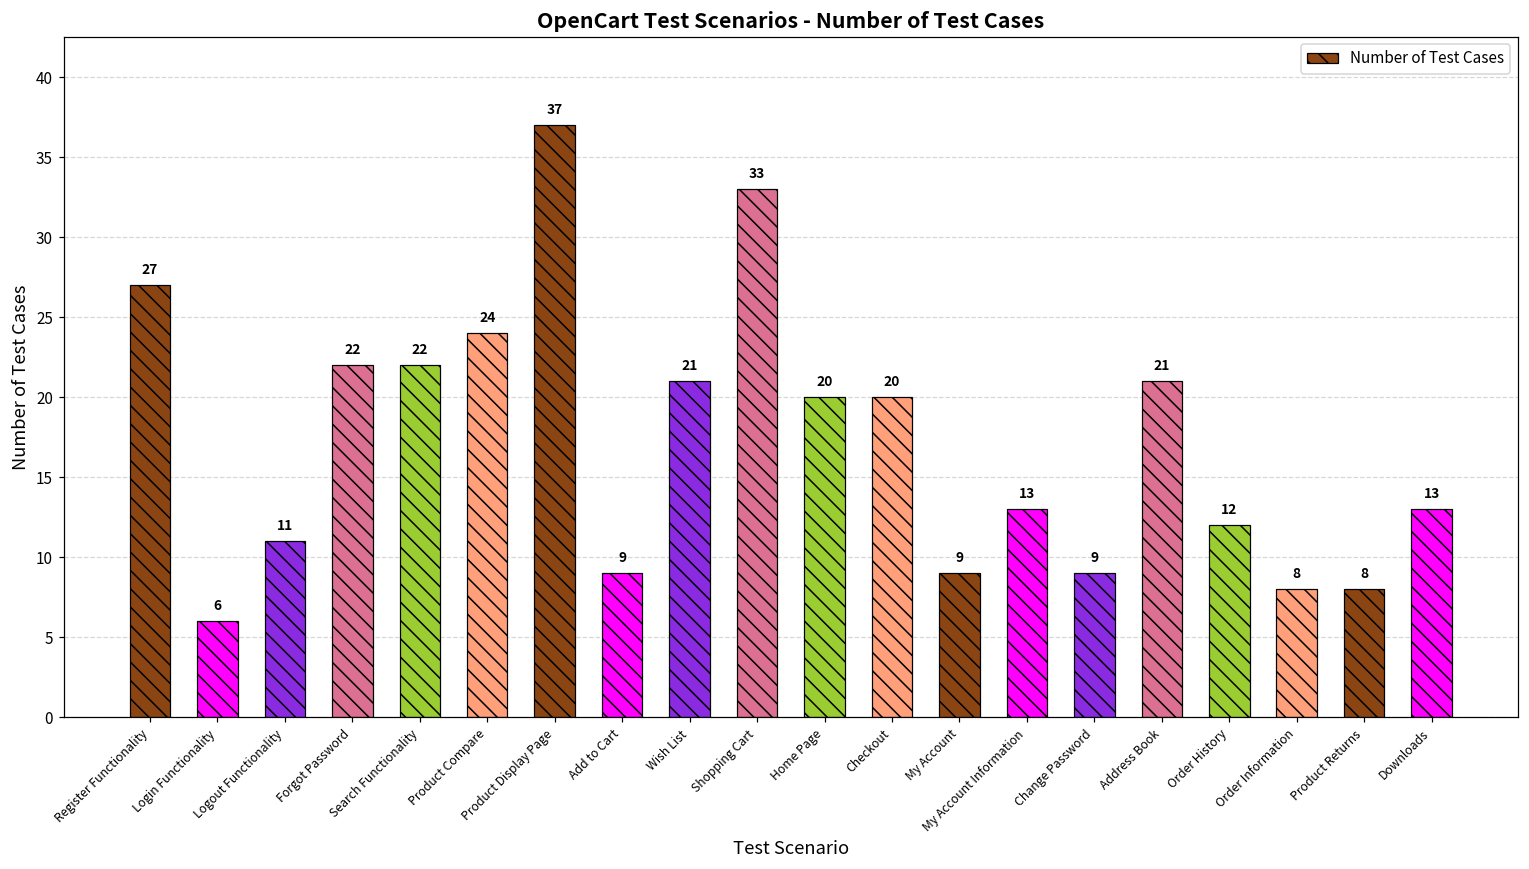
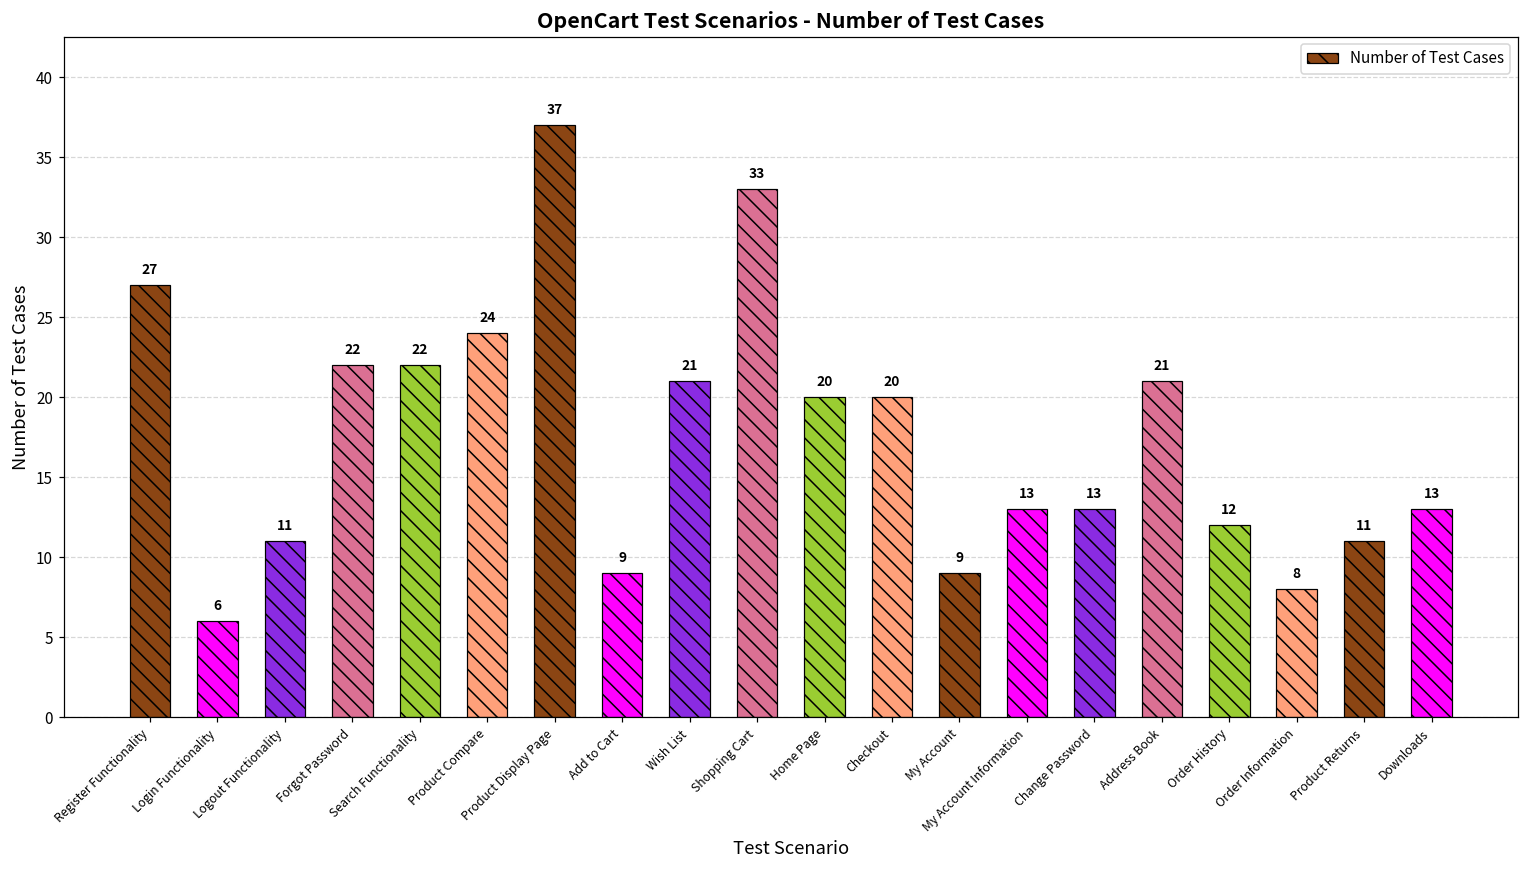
  {
    "Register Functionality": 27,
    "Login Functionality": 6,
    "Logout Functionality": 11,
    "Forgot Password": 22,
    "Search Functionality": 22,
    "Product Compare": 24,
    "Product Display Page": 37,
    "Add to Cart": 9,
    "Wish List": 21,
    "Shopping Cart": 33,
    "Home Page": 20,
    "Checkout": 20,
    "My Account": 9,
    "My Account Information": 13,
-   "Change Password": 9,
+   "Change Password": 13,
    "Address Book": 21,
    "Order History": 12,
    "Order Information": 8,
-   "Product Returns": 8,
+   "Product Returns": 11,
    "Downloads": 13
  }
